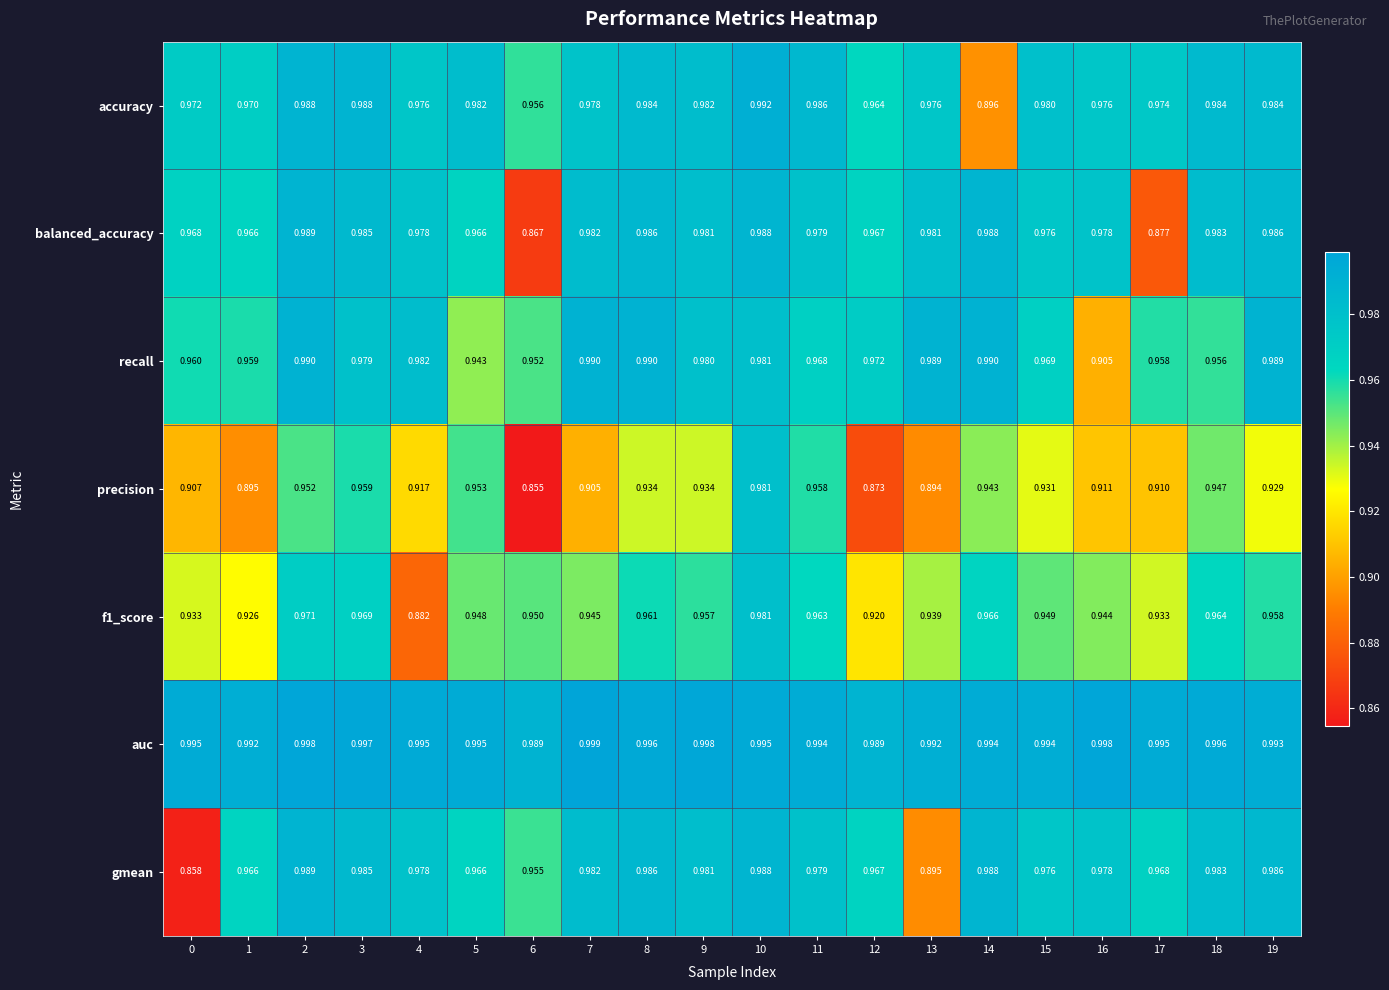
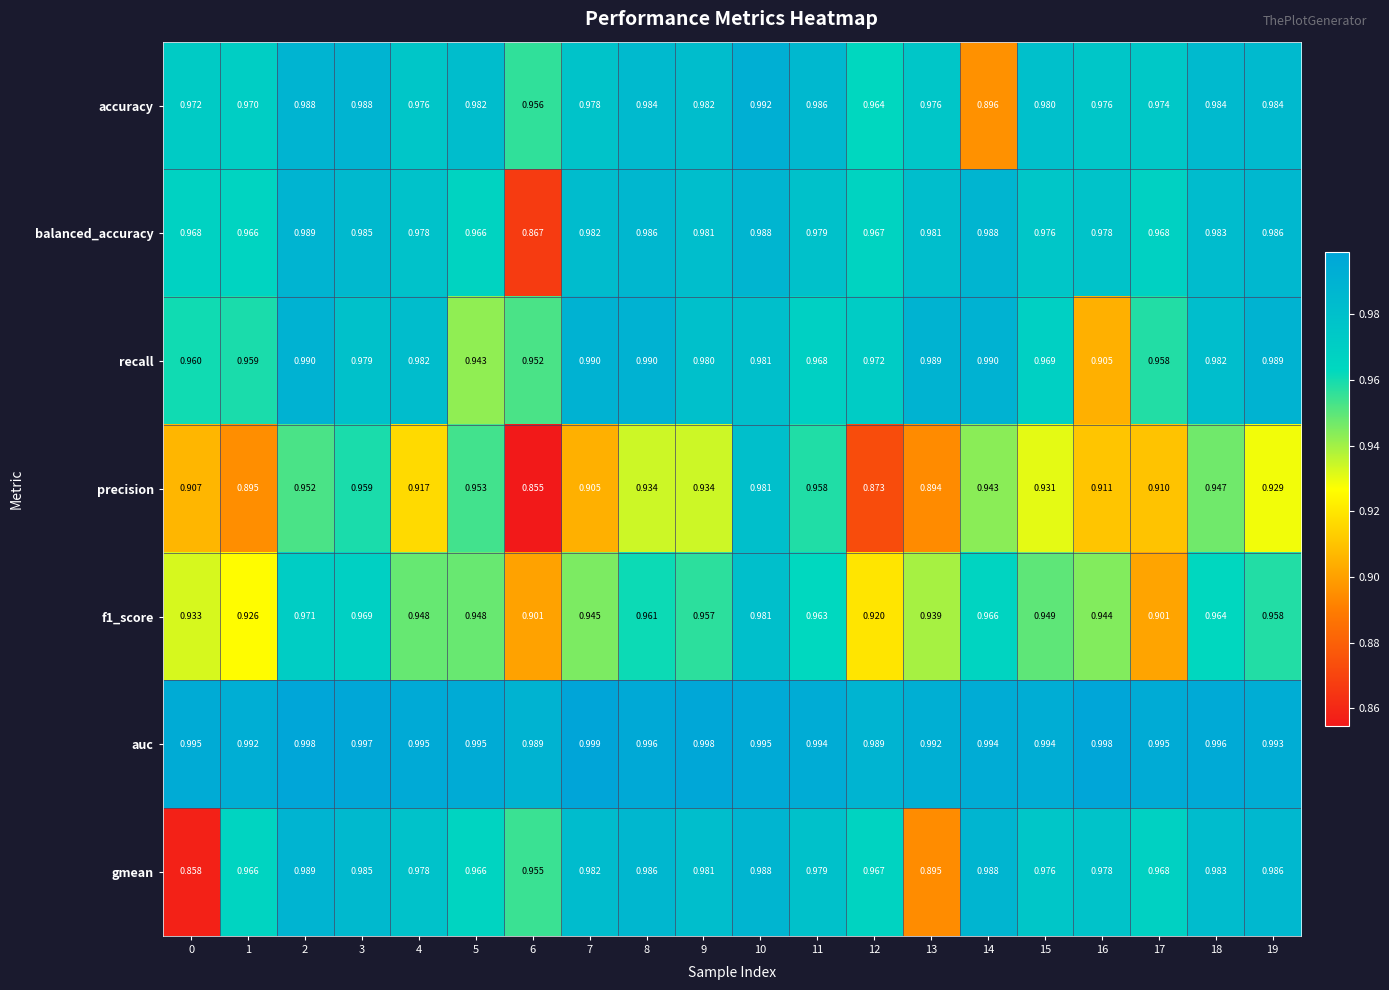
  {
    "accuracy": {
      "0": 0.972,
      "1": 0.970,
      "2": 0.988,
      "3": 0.988,
      "4": 0.976,
      "5": 0.982,
      "6": 0.956,
      "7": 0.978,
      "8": 0.984,
      "9": 0.982,
      "10": 0.992,
      "11": 0.986,
      "12": 0.964,
      "13": 0.976,
      "14": 0.896,
      "15": 0.980,
      "16": 0.976,
      "17": 0.974,
      "18": 0.984,
      "19": 0.984
    },
    "balanced_accuracy": {
      "0": 0.968,
      "1": 0.966,
      "2": 0.989,
      "3": 0.985,
      "4": 0.978,
      "5": 0.966,
      "6": 0.867,
      "7": 0.982,
      "8": 0.986,
      "9": 0.981,
      "10": 0.988,
      "11": 0.979,
      "12": 0.967,
      "13": 0.981,
      "14": 0.988,
      "15": 0.976,
      "16": 0.978,
-     "17": 0.877,
+     "17": 0.968,
      "18": 0.983,
      "19": 0.986
    },
    "recall": {
      "0": 0.960,
      "1": 0.959,
      "2": 0.990,
      "3": 0.979,
      "4": 0.982,
      "5": 0.943,
      "6": 0.952,
      "7": 0.990,
      "8": 0.990,
      "9": 0.980,
      "10": 0.981,
      "11": 0.968,
      "12": 0.972,
      "13": 0.989,
      "14": 0.990,
      "15": 0.969,
      "16": 0.905,
      "17": 0.958,
-     "18": 0.956,
+     "18": 0.982,
      "19": 0.989
    },
    "precision": {
      "0": 0.907,
      "1": 0.895,
      "2": 0.952,
      "3": 0.959,
      "4": 0.917,
      "5": 0.953,
      "6": 0.855,
      "7": 0.905,
      "8": 0.934,
      "9": 0.934,
      "10": 0.981,
      "11": 0.958,
      "12": 0.873,
      "13": 0.894,
      "14": 0.943,
      "15": 0.931,
      "16": 0.911,
      "17": 0.910,
      "18": 0.947,
      "19": 0.929
    },
    "f1_score": {
      "0": 0.933,
      "1": 0.926,
      "2": 0.971,
      "3": 0.969,
-     "4": 0.882,
+     "4": 0.948,
      "5": 0.948,
-     "6": 0.950,
+     "6": 0.901,
      "7": 0.945,
      "8": 0.961,
      "9": 0.957,
      "10": 0.981,
      "11": 0.963,
      "12": 0.920,
      "13": 0.939,
      "14": 0.966,
      "15": 0.949,
      "16": 0.944,
-     "17": 0.933,
+     "17": 0.901,
      "18": 0.964,
      "19": 0.958
    },
    "auc": {
      "0": 0.995,
      "1": 0.992,
      "2": 0.998,
      "3": 0.997,
      "4": 0.995,
      "5": 0.995,
      "6": 0.989,
      "7": 0.999,
      "8": 0.996,
      "9": 0.998,
      "10": 0.995,
      "11": 0.994,
      "12": 0.989,
      "13": 0.992,
      "14": 0.994,
      "15": 0.994,
      "16": 0.998,
      "17": 0.995,
      "18": 0.996,
      "19": 0.993
    },
    "gmean": {
      "0": 0.858,
      "1": 0.966,
      "2": 0.989,
      "3": 0.985,
      "4": 0.978,
      "5": 0.966,
      "6": 0.955,
      "7": 0.982,
      "8": 0.986,
      "9": 0.981,
      "10": 0.988,
      "11": 0.979,
      "12": 0.967,
      "13": 0.895,
      "14": 0.988,
      "15": 0.976,
      "16": 0.978,
      "17": 0.968,
      "18": 0.983,
      "19": 0.986
    }
  }
